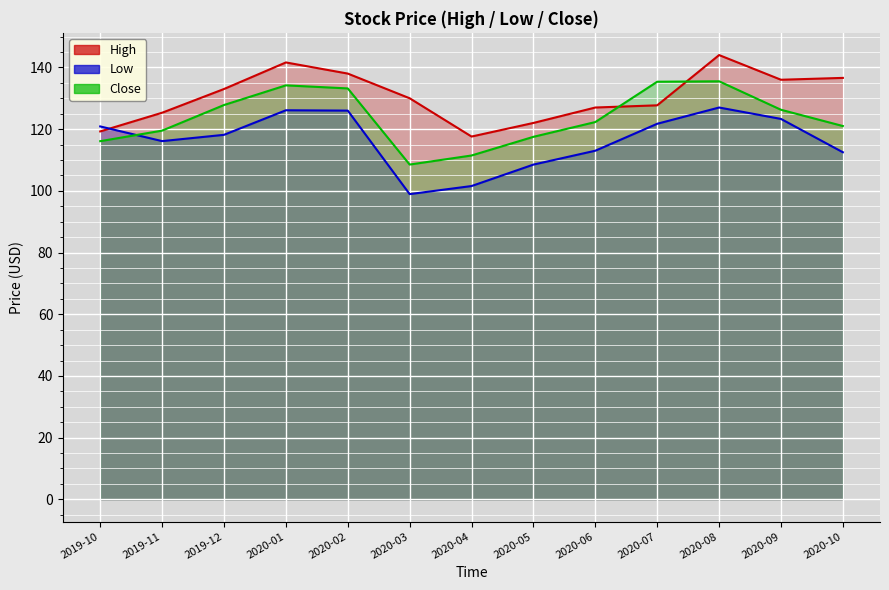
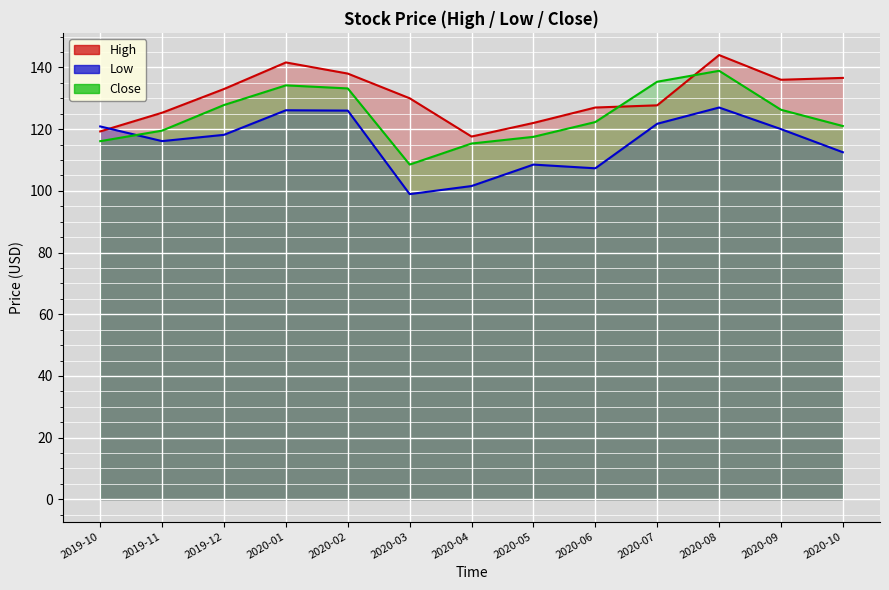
  {
    "High": {
      "2019-10": 119,
      "2019-11": 125,
      "2019-12": 133,
      "2020-01": 142,
      "2020-02": 138,
      "2020-03": 130,
      "2020-04": 118,
      "2020-05": 122,
      "2020-06": 127,
      "2020-07": 128,
      "2020-08": 144,
      "2020-09": 136,
      "2020-10": 137
    },
    "Low": {
      "2019-10": 121,
      "2019-11": 116,
      "2019-12": 118,
      "2020-01": 126,
      "2020-02": 126,
      "2020-03": 99,
      "2020-04": 102,
      "2020-05": 109,
-     "2020-06": 113,
+     "2020-06": 107,
      "2020-07": 122,
      "2020-08": 127,
-     "2020-09": 123,
+     "2020-09": 120,
      "2020-10": 113
    },
    "Close": {
      "2019-10": 116,
      "2019-11": 120,
      "2019-12": 128,
      "2020-01": 134,
      "2020-02": 133,
      "2020-03": 109,
-     "2020-04": 111,
+     "2020-04": 115,
      "2020-05": 118,
      "2020-06": 122,
      "2020-07": 135,
-     "2020-08": 136,
+     "2020-08": 139,
      "2020-09": 126,
      "2020-10": 121
    }
  }
